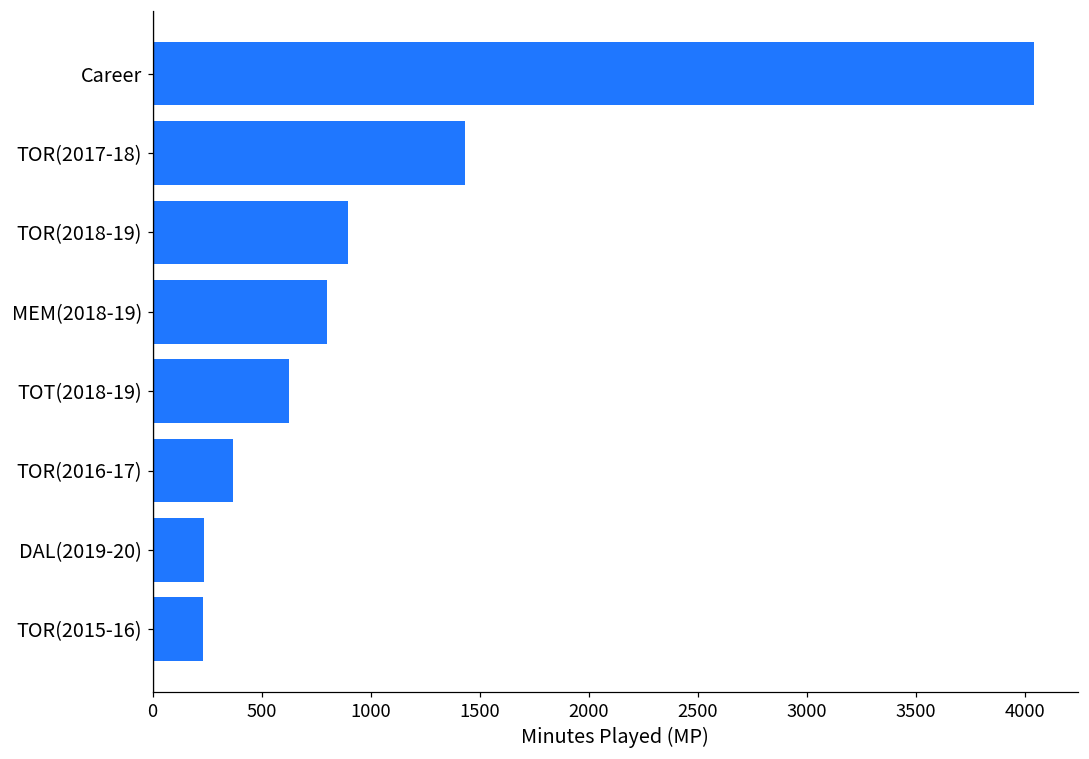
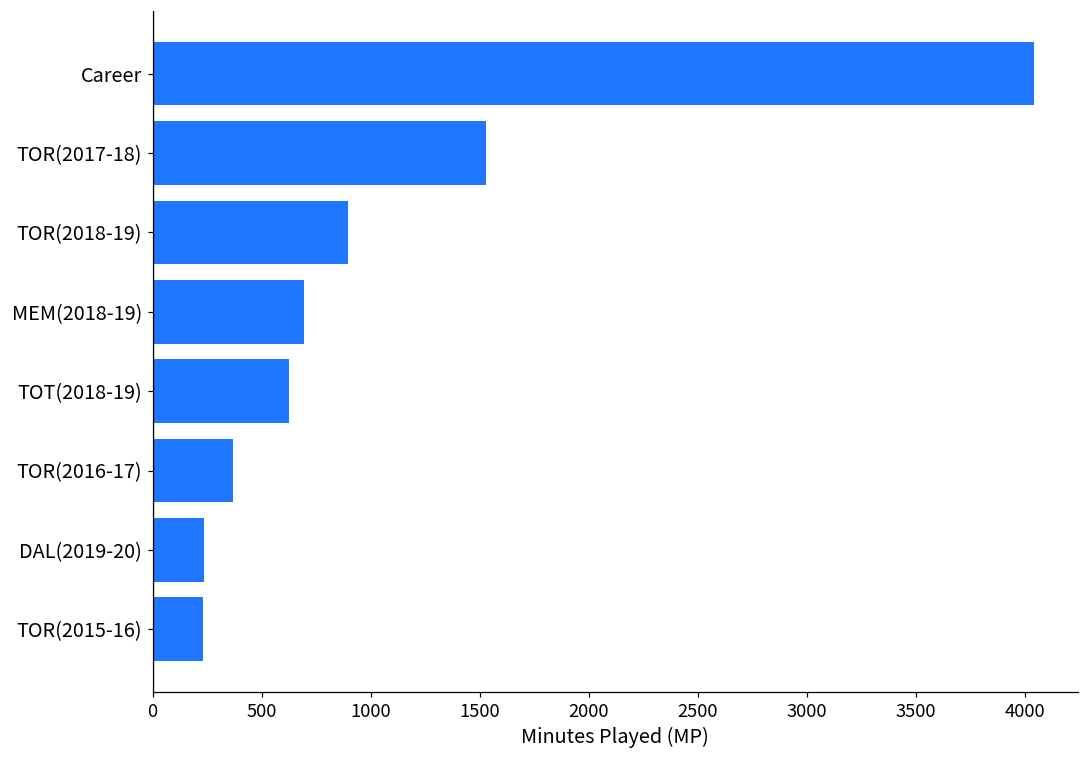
  {
    "Career": 4040,
-   "TOR(2017-18)": 1430,
+   "TOR(2017-18)": 1530,
    "TOR(2018-19)": 900,
-   "MEM(2018-19)": 800,
+   "MEM(2018-19)": 690,
    "TOT(2018-19)": 620,
    "TOR(2016-17)": 370,
    "DAL(2019-20)": 240,
    "TOR(2015-16)": 230
  }
